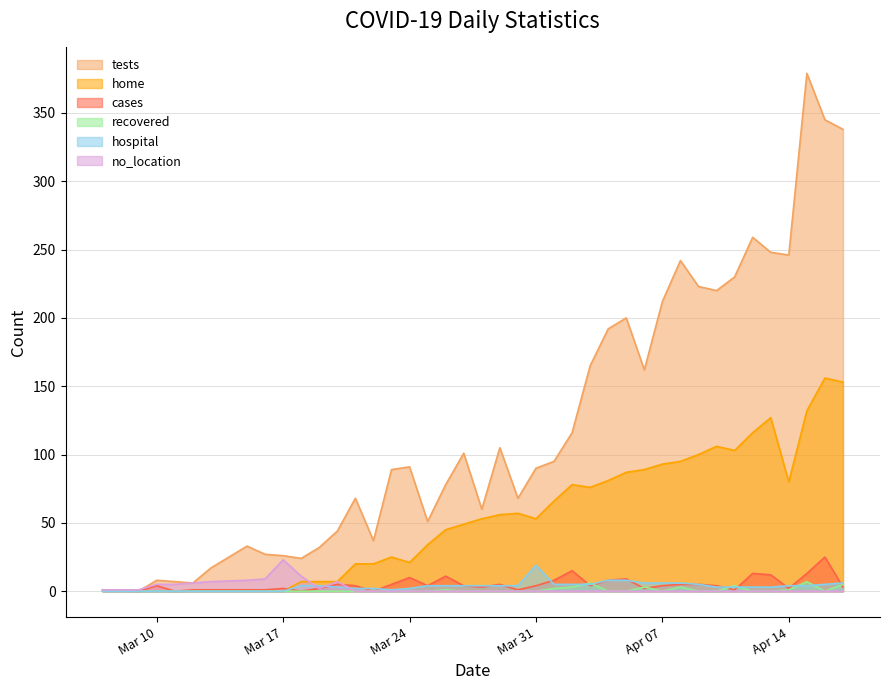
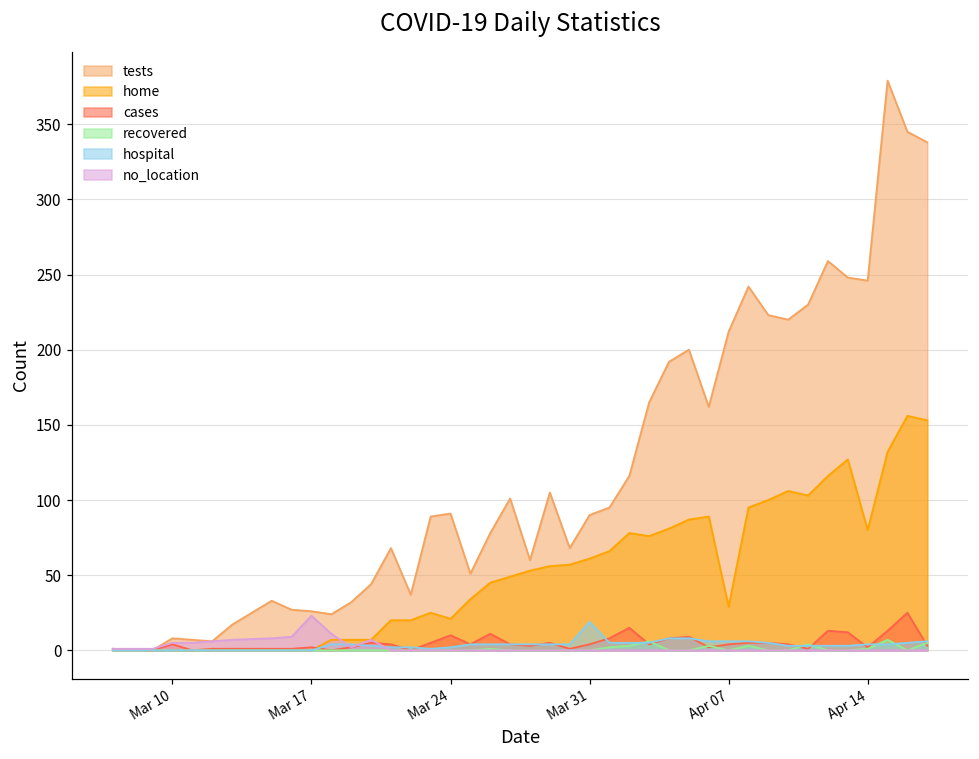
  {
    "home": {
      "Mar 24": 21,
-     "Mar 31": 53,
-     "Apr 07": 93,
+     "Mar 31": 61,
+     "Apr 07": 29,
      "Apr 14": 80
    },
    "hospital": {
      "Mar 24": 2,
      "Mar 31": 19,
      "Apr 07": 6,
      "Apr 14": 4
    },
    "no_location": {
      "Mar 17": 23
    }
  }
